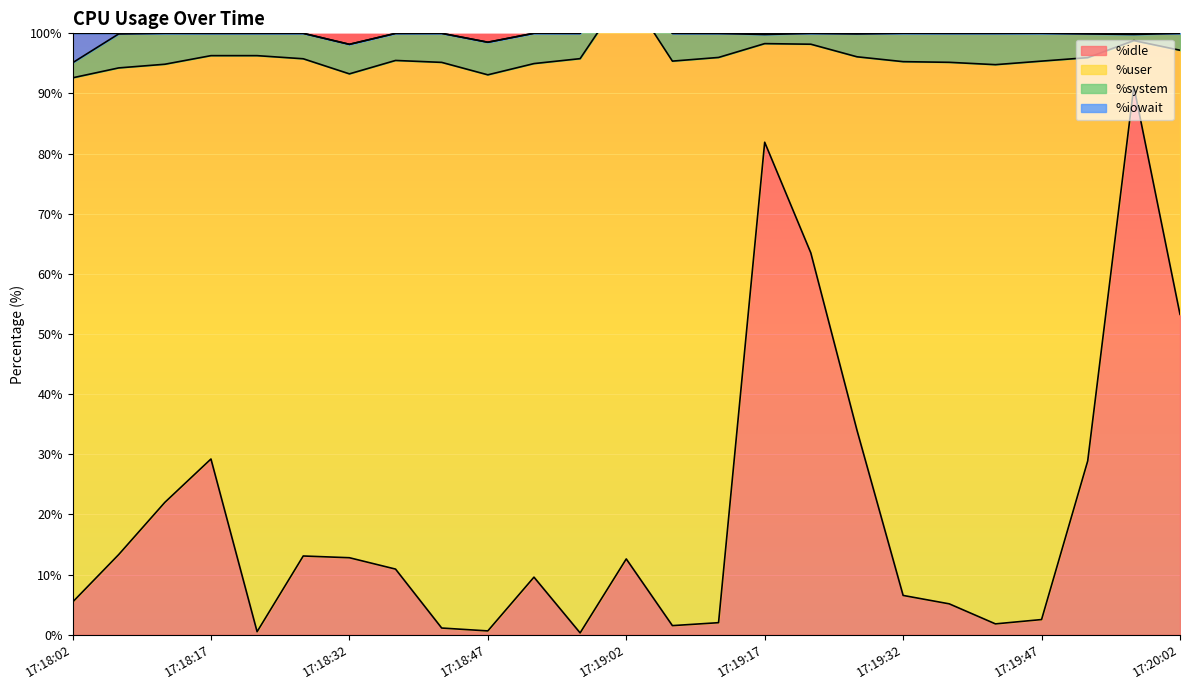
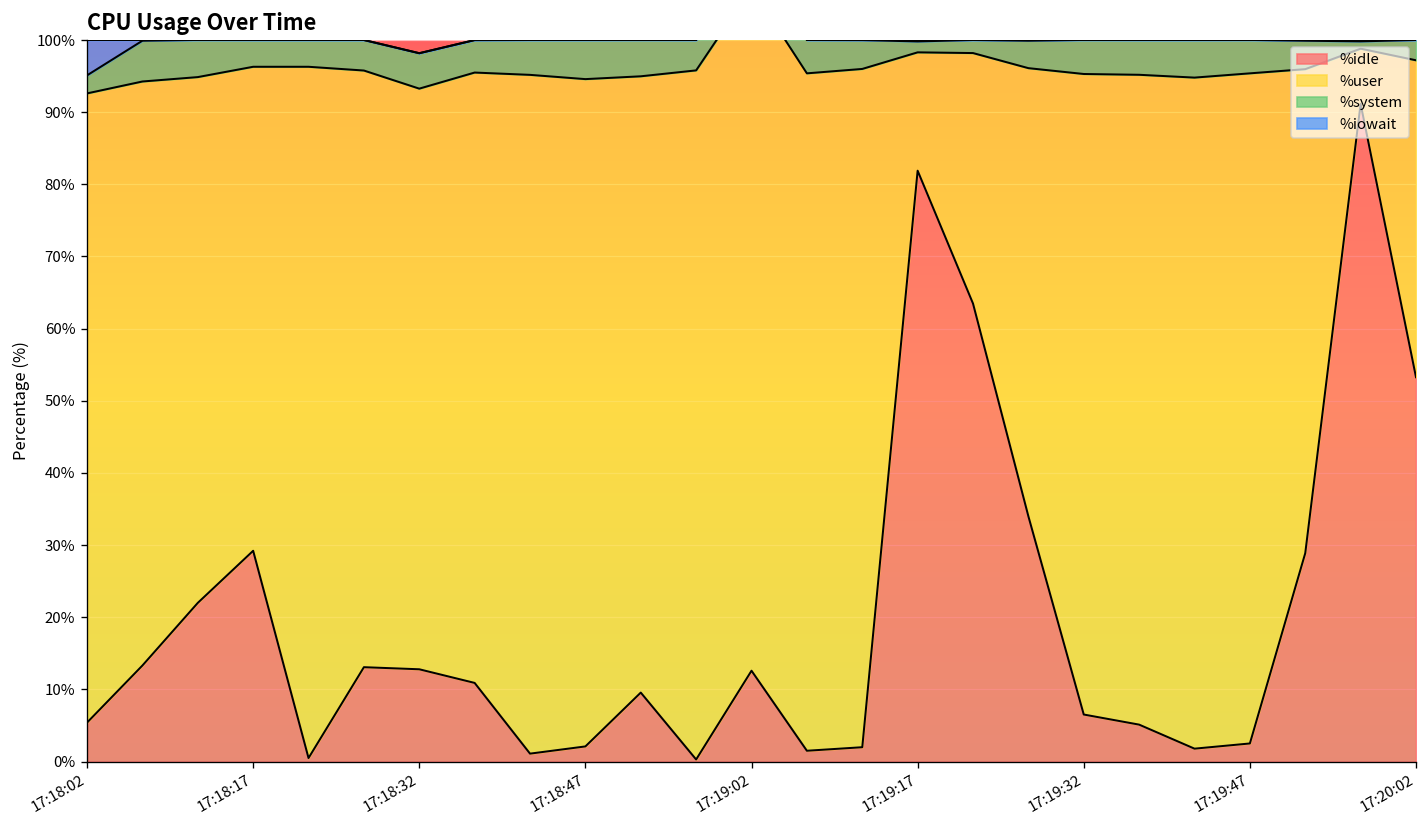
  {
    "%idle": {
      "17:18:02": "5%",
      "17:18:17": "29%",
      "17:18:32": "13%",
-     "17:18:47": "1%",
+     "17:18:47": "2%",
      "17:19:02": "13%",
      "17:19:17": "82%",
      "17:19:32": "7%",
      "17:19:47": "3%",
      "17:20:02": "53%"
    },
    "%user": {
      "17:18:02": "87%",
      "17:18:17": "67%",
      "17:18:32": "80%",
      "17:18:47": "92%",
      "17:19:17": "16%",
      "17:19:32": "89%",
      "17:19:47": "93%",
      "17:20:02": "44%"
    },
    "%system": {
      "17:18:02": "3%"
    },
    "%iowait": {
      "17:18:02": "5%"
    }
  }
